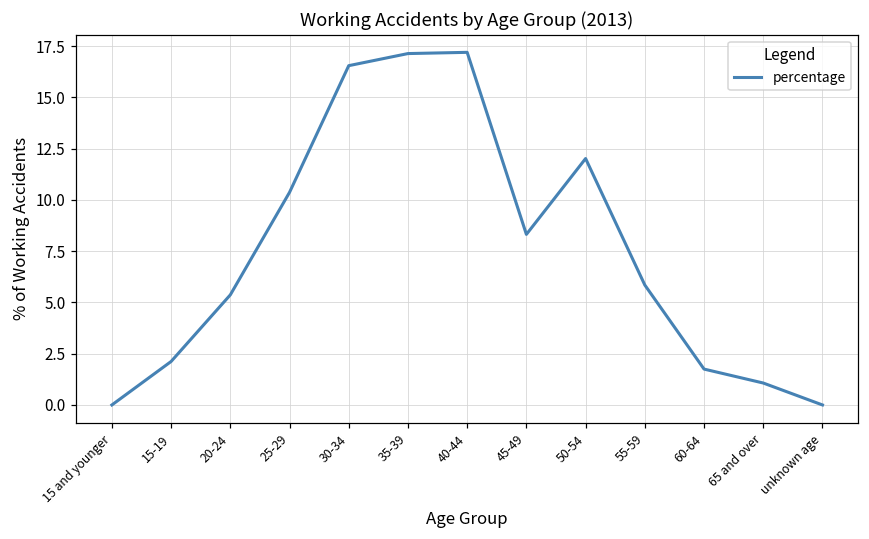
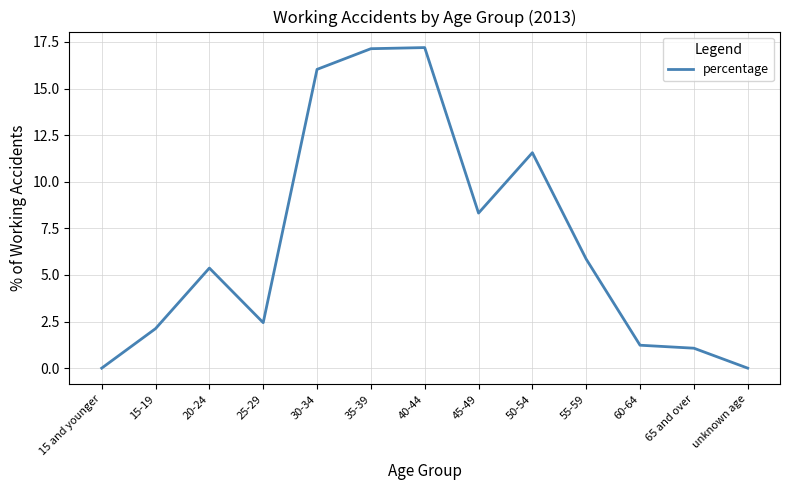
  {
    "15 and younger": 0.0,
    "15-19": 2.1,
    "20-24": 5.4,
-   "25-29": 10.4,
-   "30-34": 16.6,
+   "25-29": 2.4,
+   "30-34": 16.0,
    "35-39": 17.1,
    "40-44": 17.2,
    "45-49": 8.3,
-   "50-54": 12.0,
+   "50-54": 11.6,
    "55-59": 5.9,
-   "60-64": 1.8,
+   "60-64": 1.2,
    "65 and over": 1.1,
    "unknown age": 0.0
  }
